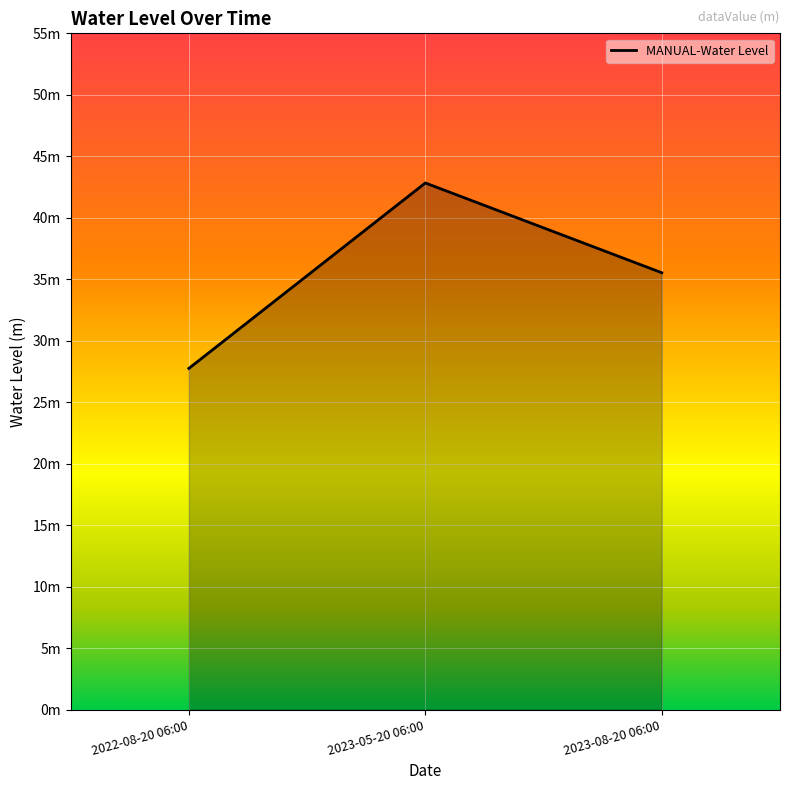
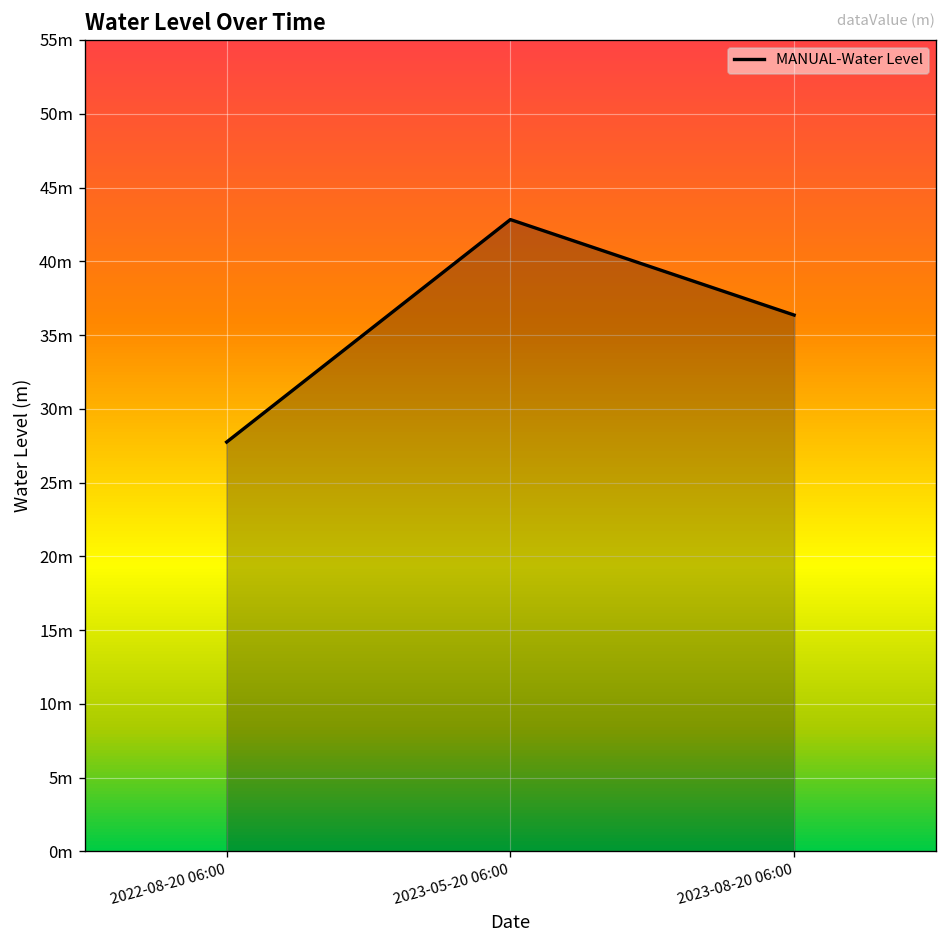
  {
    "2022-08-20 06:00": "27.8m",
    "2023-05-20 06:00": "42.8m",
-   "2023-08-20 06:00": "35.5m"
+   "2023-08-20 06:00": "36.4m"
  }
